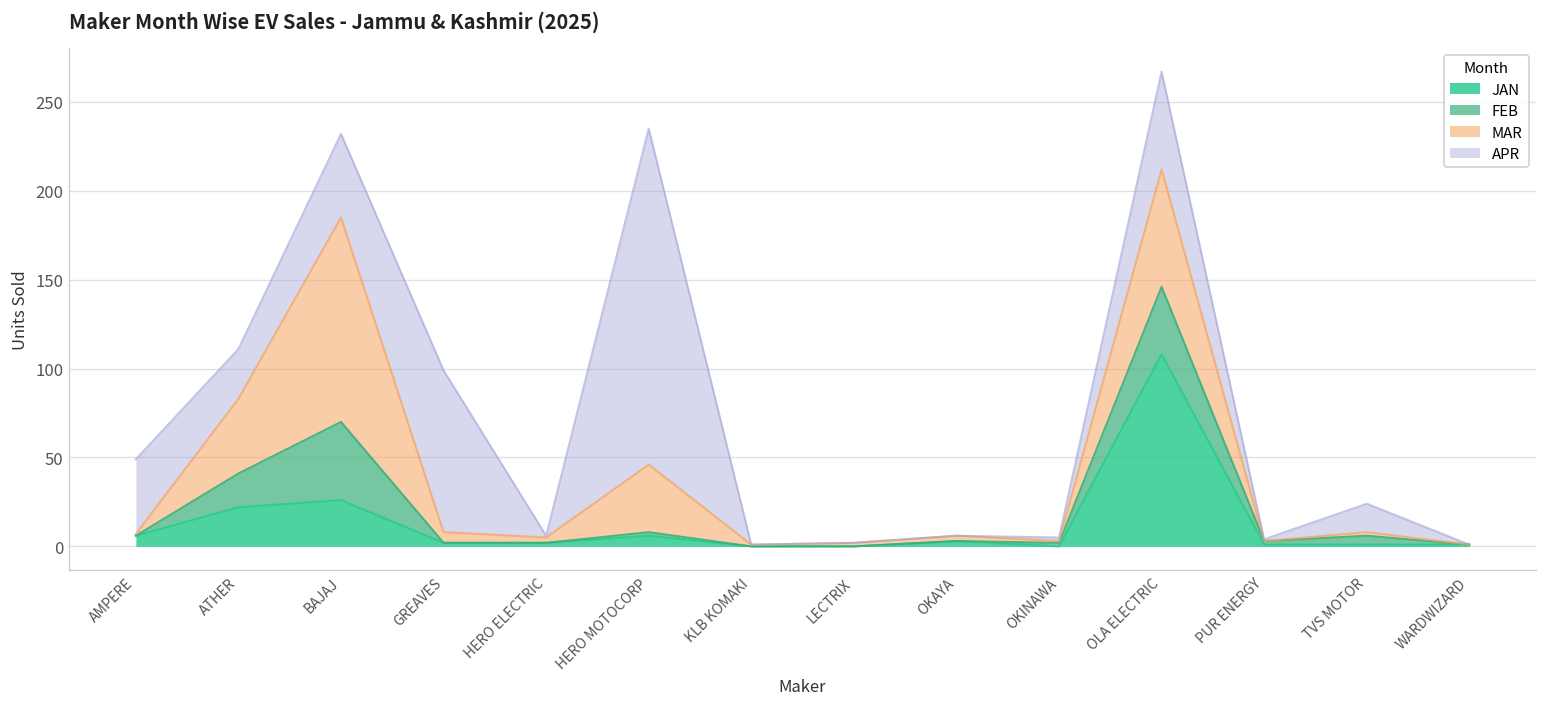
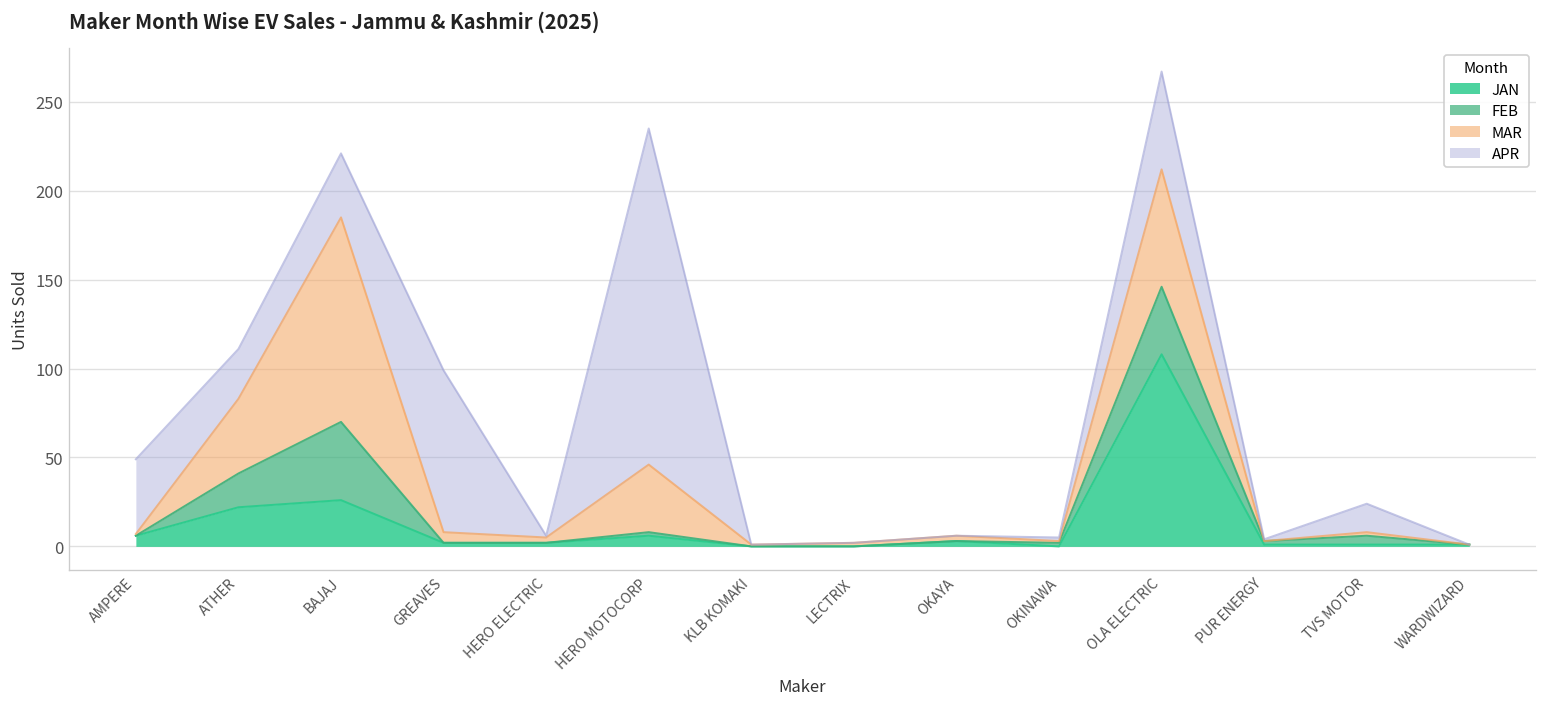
  {
    "MAR": {
      "ATHER": 42,
      "BAJAJ": 115,
      "GREAVES": 6,
      "HERO MOTOCORP": 38,
      "OLA ELECTRIC": 66,
      "TVS MOTOR": 2
    },
    "APR": {
      "AMPERE": 42,
      "ATHER": 28,
-     "BAJAJ": 47,
+     "BAJAJ": 36,
      "GREAVES": 91,
      "HERO MOTOCORP": 189,
      "OKINAWA": 2,
      "OLA ELECTRIC": 55,
      "TVS MOTOR": 16
    }
  }
